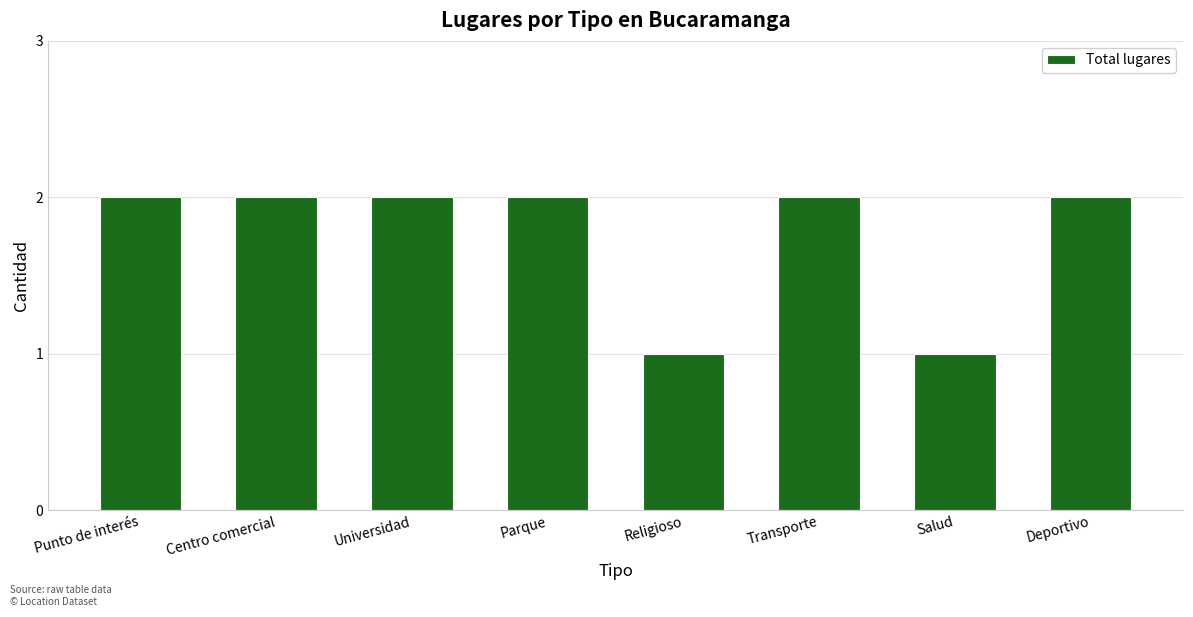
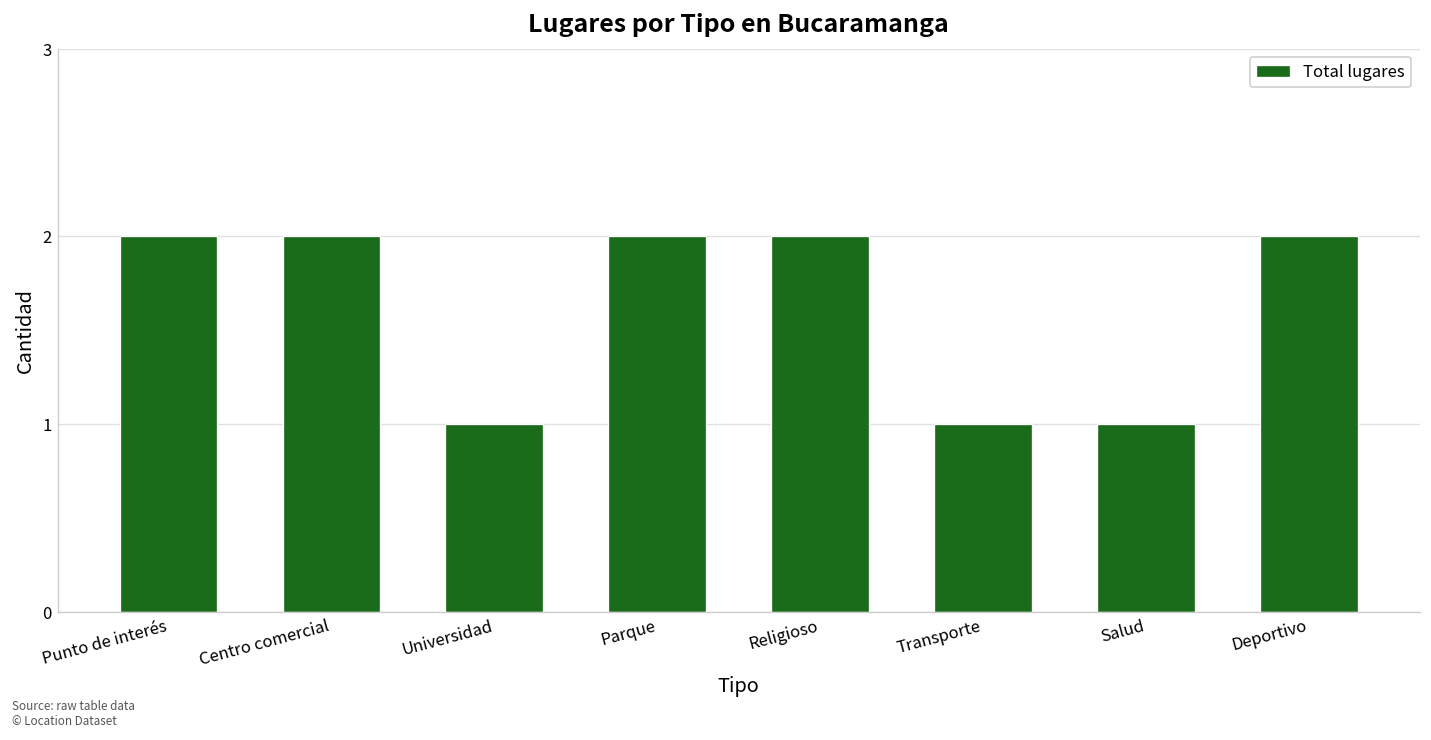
  {
    "Punto de interés": 2,
    "Centro comercial": 2,
-   "Universidad": 2,
+   "Universidad": 1,
    "Parque": 2,
-   "Religioso": 1,
-   "Transporte": 2,
+   "Religioso": 2,
+   "Transporte": 1,
    "Salud": 1,
    "Deportivo": 2
  }
